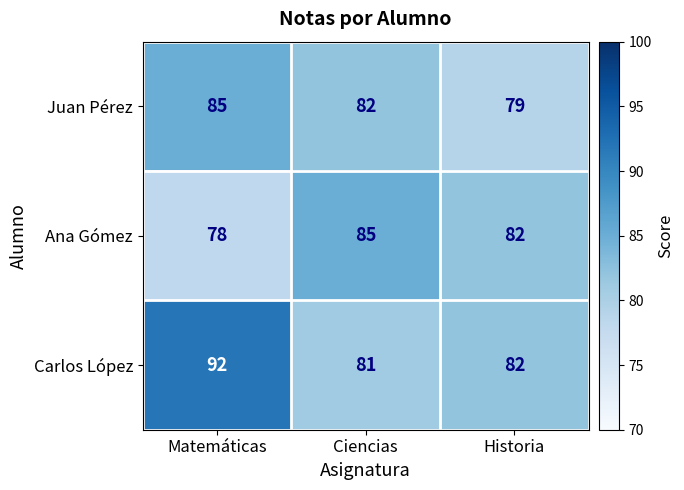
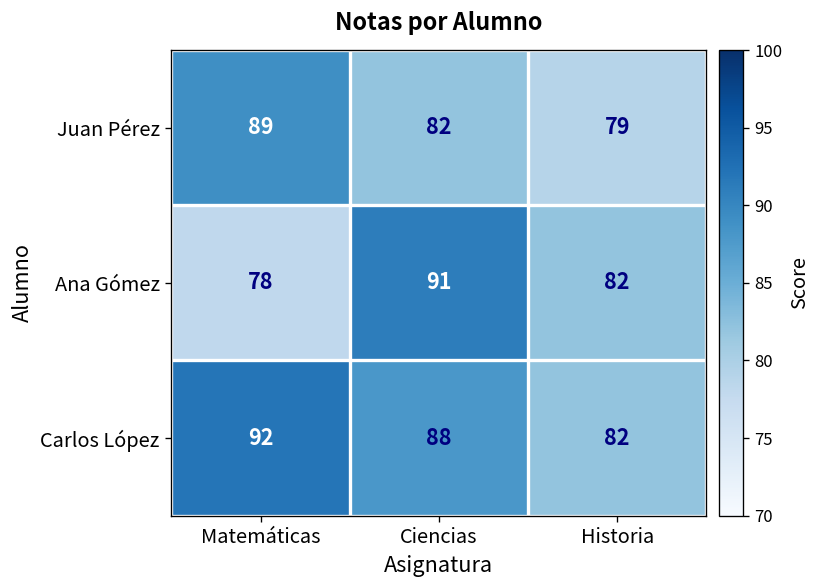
  {
    "Juan Pérez": {
-     "Matemáticas": 85,
+     "Matemáticas": 89,
      "Ciencias": 82,
      "Historia": 79
    },
    "Ana Gómez": {
      "Matemáticas": 78,
-     "Ciencias": 85,
+     "Ciencias": 91,
      "Historia": 82
    },
    "Carlos López": {
      "Matemáticas": 92,
-     "Ciencias": 81,
+     "Ciencias": 88,
      "Historia": 82
    }
  }
